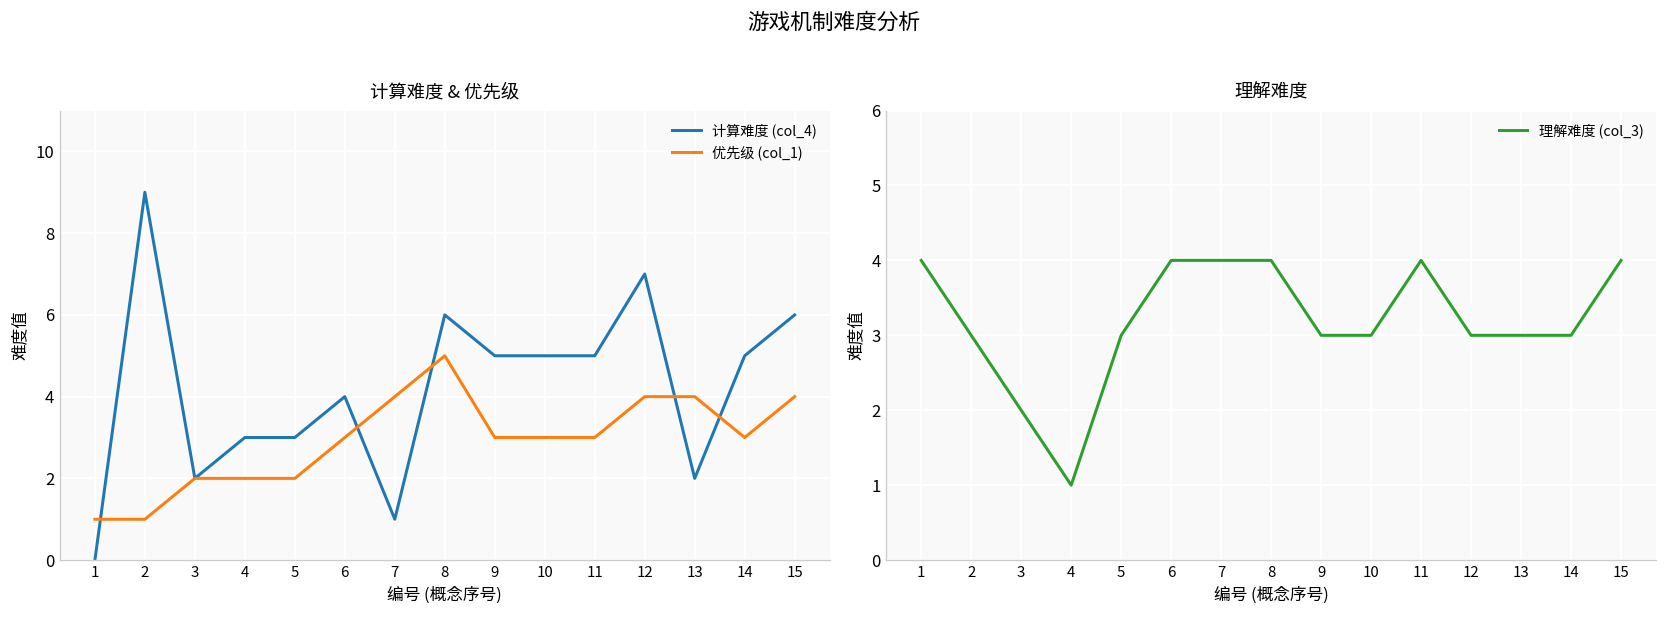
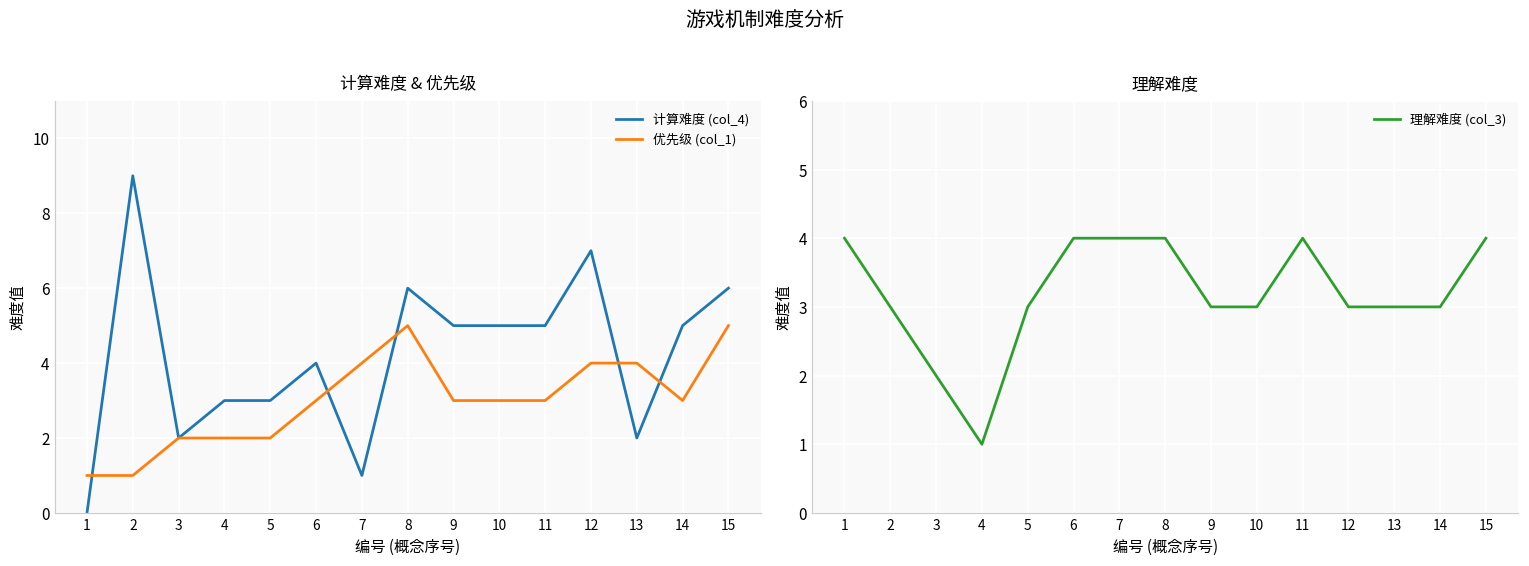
  {
    "计算难度 & 优先级": {
      "计算难度 (col_4)": {
        "1": 0,
        "2": 9,
        "4": 3,
        "5": 3,
        "6": 4,
        "7": 1,
        "8": 6,
        "9": 5,
        "10": 5,
        "11": 5,
        "12": 7,
        "13": 2,
        "14": 5,
        "15": 6
      },
      "优先级 (col_1)": {
        "1": 1,
        "2": 1,
        "4": 2,
        "5": 2,
        "6": 3,
        "7": 4,
        "8": 5,
        "9": 3,
        "10": 3,
        "11": 3,
        "12": 4,
        "13": 4,
        "14": 3,
-       "15": 4
+       "15": 5
      }
    },
    "理解难度": {
      "1": 4.0,
      "2": 3.0,
      "3": 2.0,
      "4": 1.0,
      "5": 3.0,
      "6": 4.0,
      "7": 4.0,
      "8": 4.0,
      "9": 3.0,
      "10": 3.0,
      "11": 4.0,
      "12": 3.0,
      "13": 3.0,
      "14": 3.0,
      "15": 4.0
    }
  }
